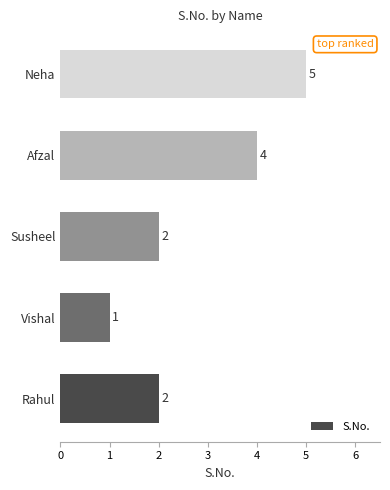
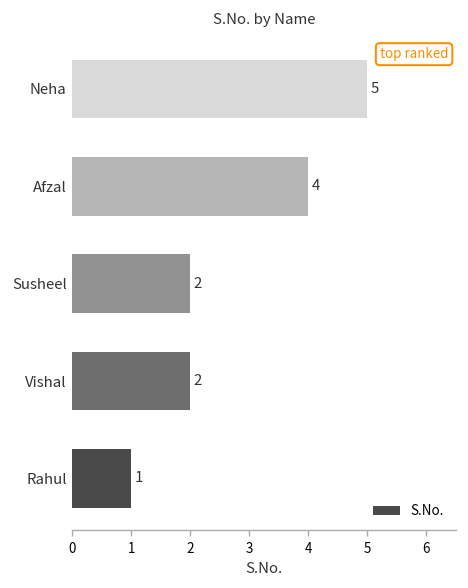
  {
    "Neha": 5,
    "Afzal": 4,
    "Susheel": 2,
-   "Vishal": 1,
-   "Rahul": 2
+   "Vishal": 2,
+   "Rahul": 1
  }
